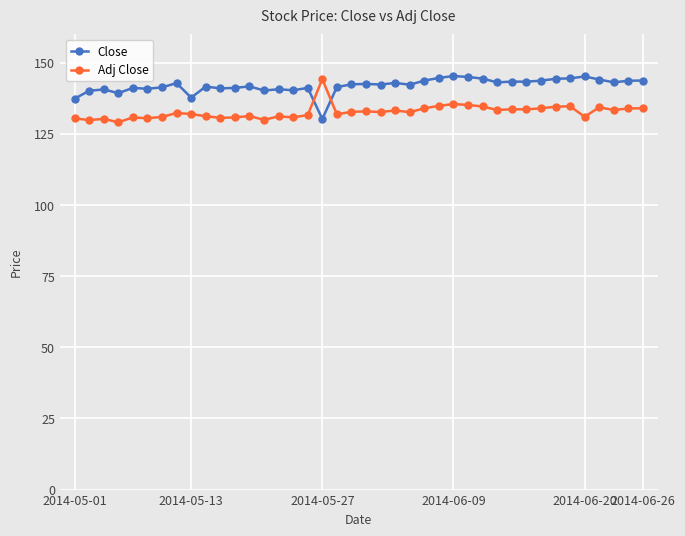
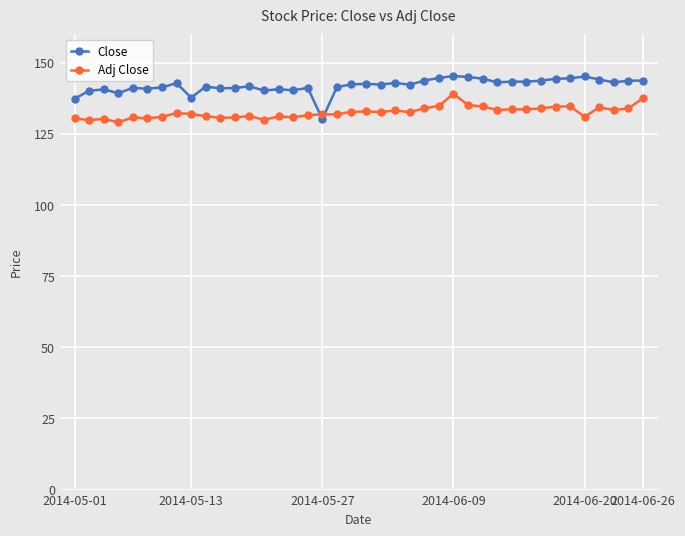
  {
    "Close": {
      "2014-05-01": 137,
      "2014-05-13": 138,
      "2014-05-27": 130,
      "2014-06-09": 145,
      "2014-06-20": 145,
      "2014-06-26": 144
    },
    "Adj Close": {
      "2014-05-01": 130,
      "2014-05-13": 132,
-     "2014-05-27": 144,
-     "2014-06-09": 135,
+     "2014-05-27": 132,
+     "2014-06-09": 139,
      "2014-06-20": 131,
-     "2014-06-26": 134
+     "2014-06-26": 138
    }
  }
